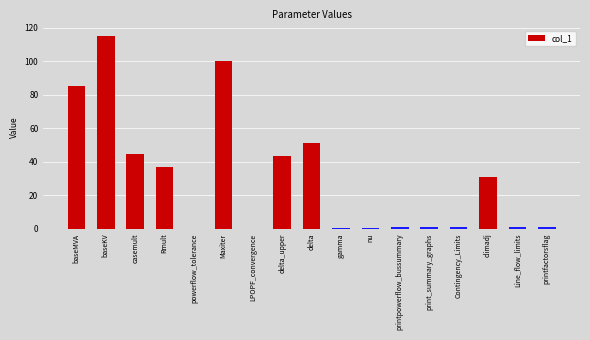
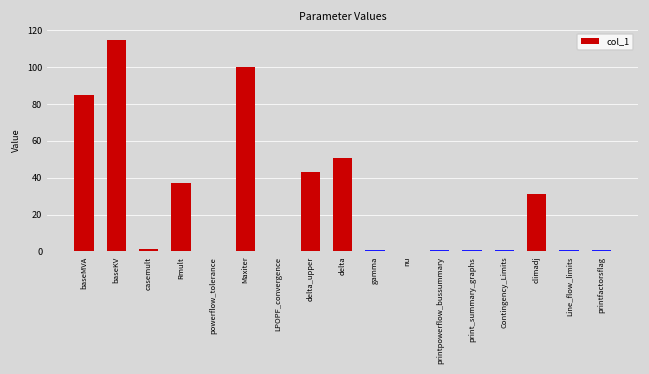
  {
    "baseMVA": 85,
    "baseKV": 115,
-   "casemult": 45,
+   "casemult": 2,
    "Rmult": 37,
    "Maxiter": 100,
    "delta_upper": 43,
    "delta": 51,
    "climadj": 31
  }
